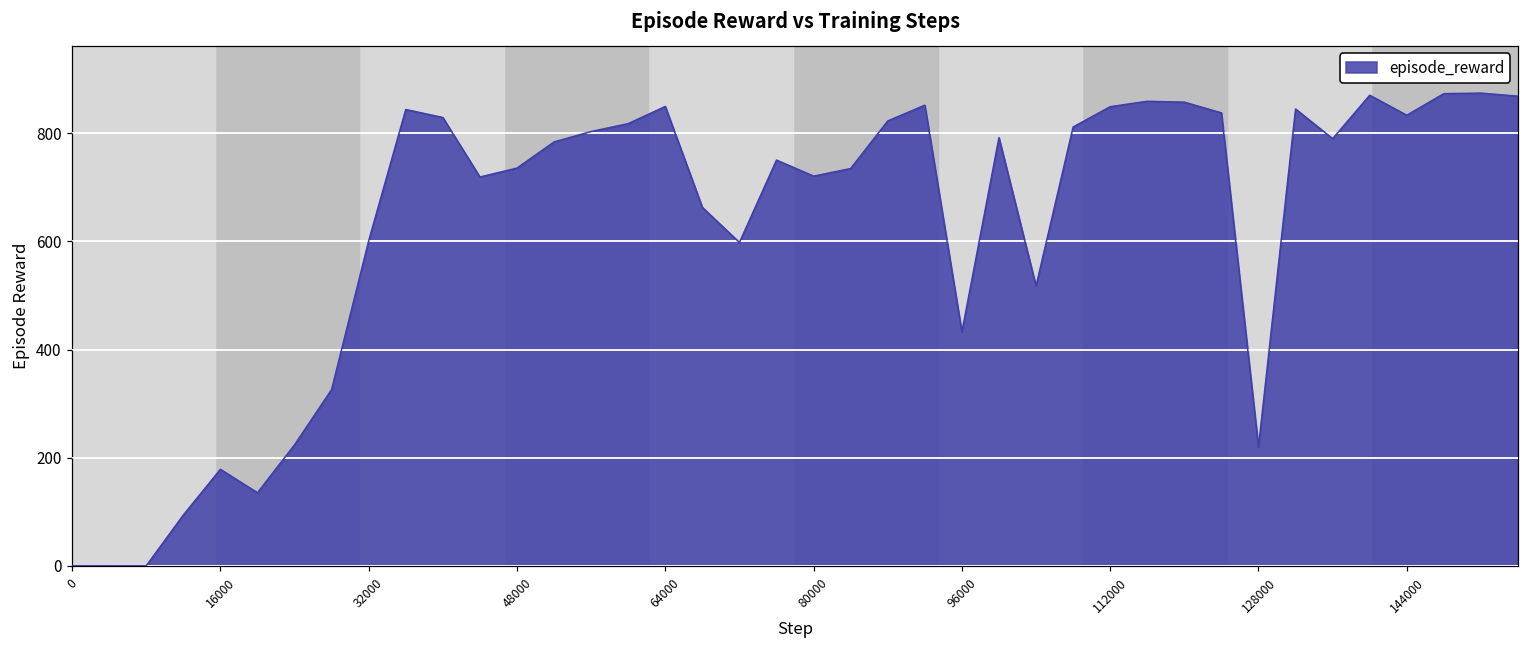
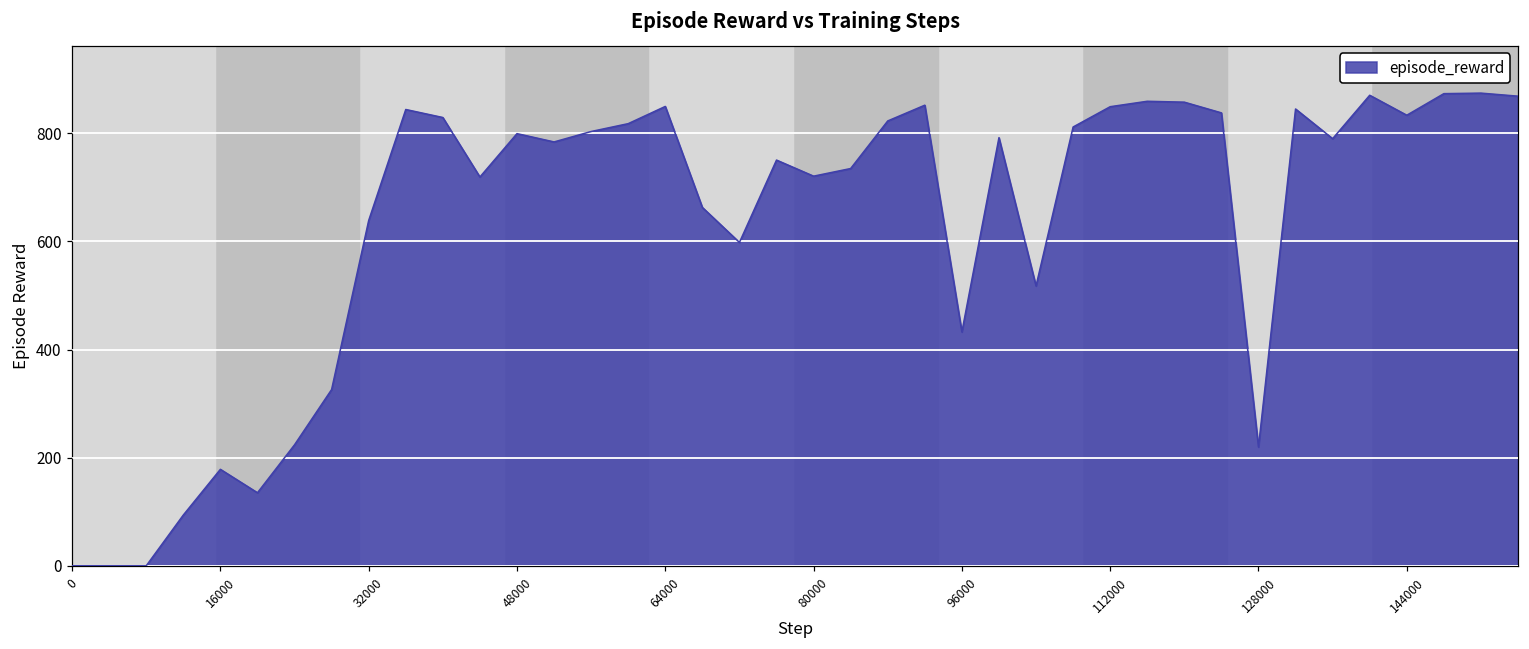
  {
    "0": 0,
    "16000": 180,
-   "32000": 600,
-   "48000": 740,
+   "32000": 640,
+   "48000": 800,
    "64000": 850,
    "80000": 720,
    "96000": 430,
    "112000": 850,
    "128000": 220,
    "144000": 830
  }
